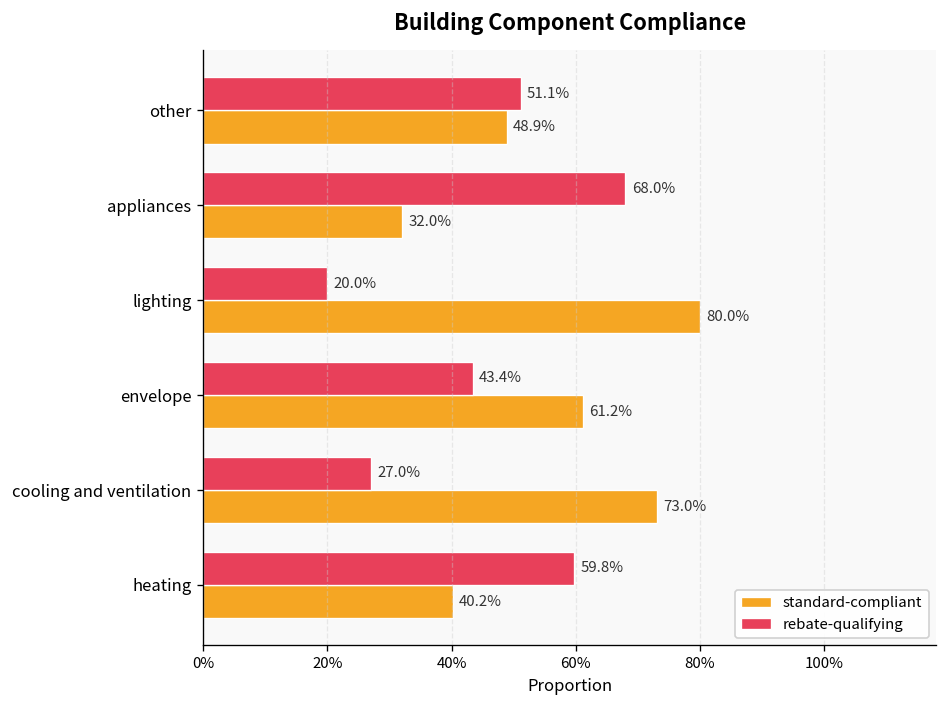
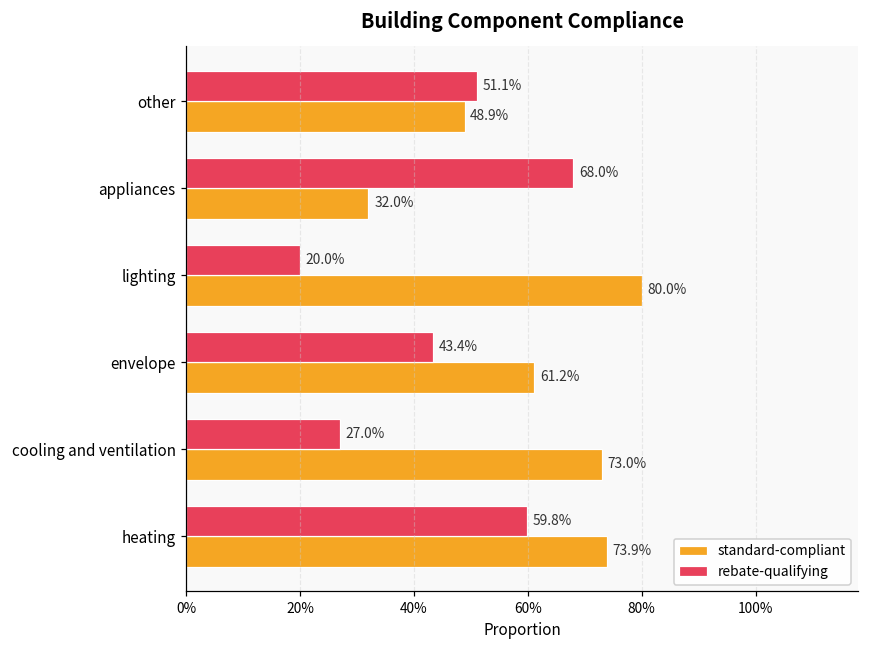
  {
    "standard-compliant": {
      "other": "48.9%",
      "appliances": "32.0%",
      "lighting": "80.0%",
      "envelope": "61.2%",
      "cooling and ventilation": "73.0%",
-     "heating": "40.2%"
+     "heating": "73.9%"
    },
    "rebate-qualifying": {
      "other": "51.1%",
      "appliances": "68.0%",
      "lighting": "20.0%",
      "envelope": "43.4%",
      "cooling and ventilation": "27.0%",
      "heating": "59.8%"
    }
  }
